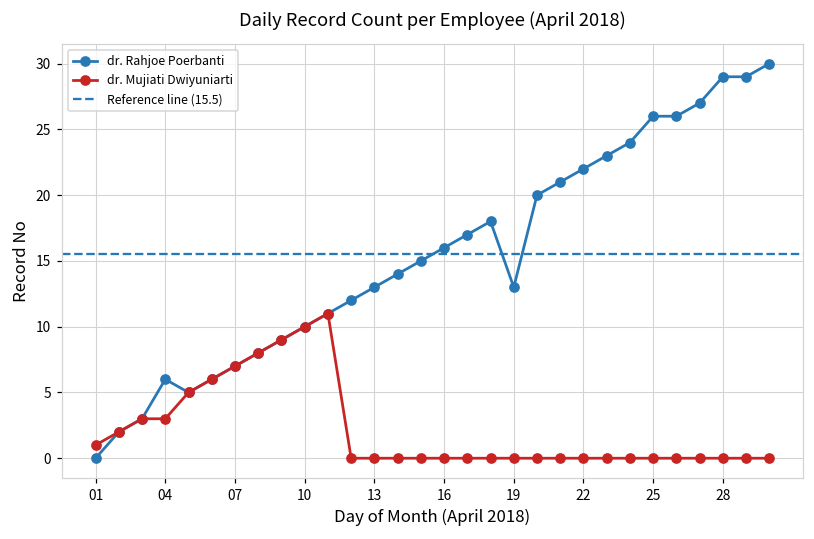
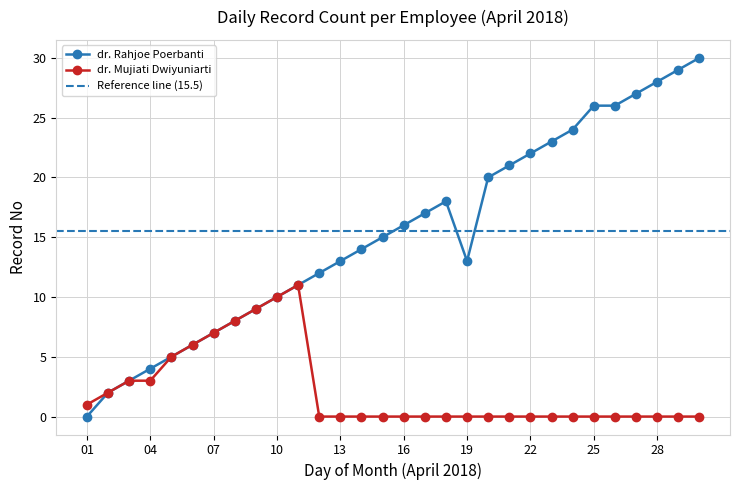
  {
    "dr. Rahjoe Poerbanti": {
      "01": 0,
-     "04": 6,
+     "04": 4,
      "13": 13,
      "16": 16,
      "19": 13,
      "22": 22,
      "25": 26,
-     "28": 29
+     "28": 28
    },
    "dr. Mujiati Dwiyuniarti": {
      "01": 1,
      "04": 3,
      "13": 0,
      "16": 0,
      "19": 0,
      "22": 0,
      "25": 0,
      "28": 0
    }
  }
